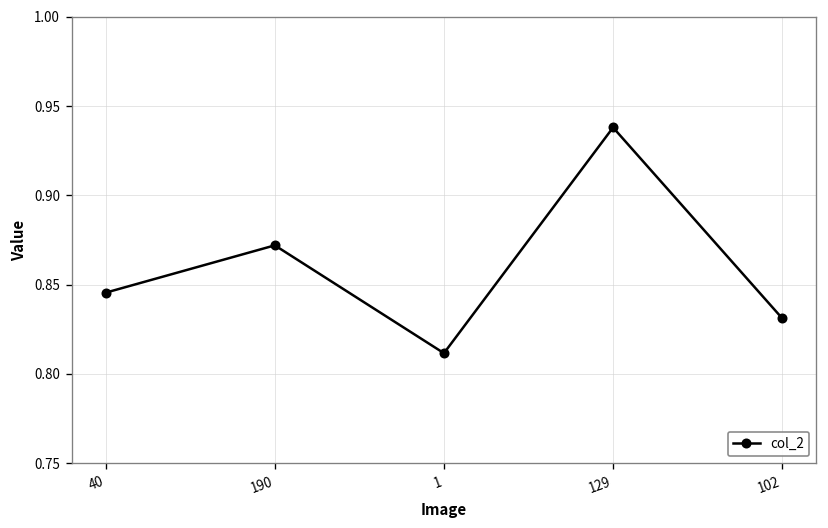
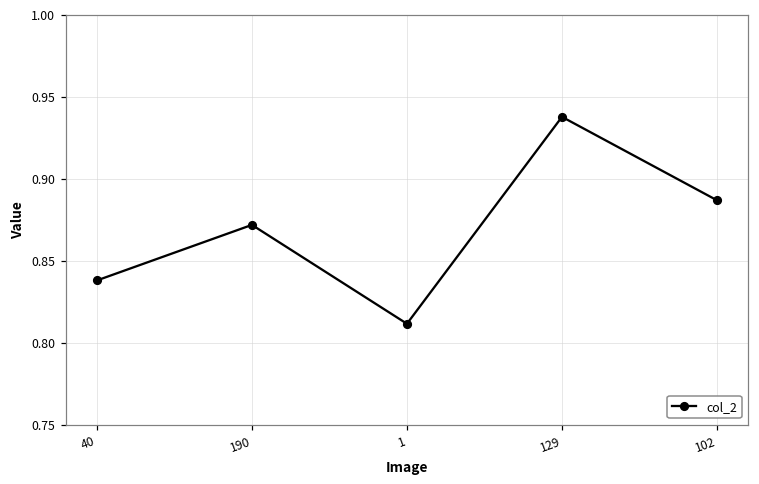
  {
-   "40": 0.845,
+   "40": 0.838,
    "190": 0.872,
    "1": 0.812,
    "129": 0.938,
-   "102": 0.831
+   "102": 0.887
  }
